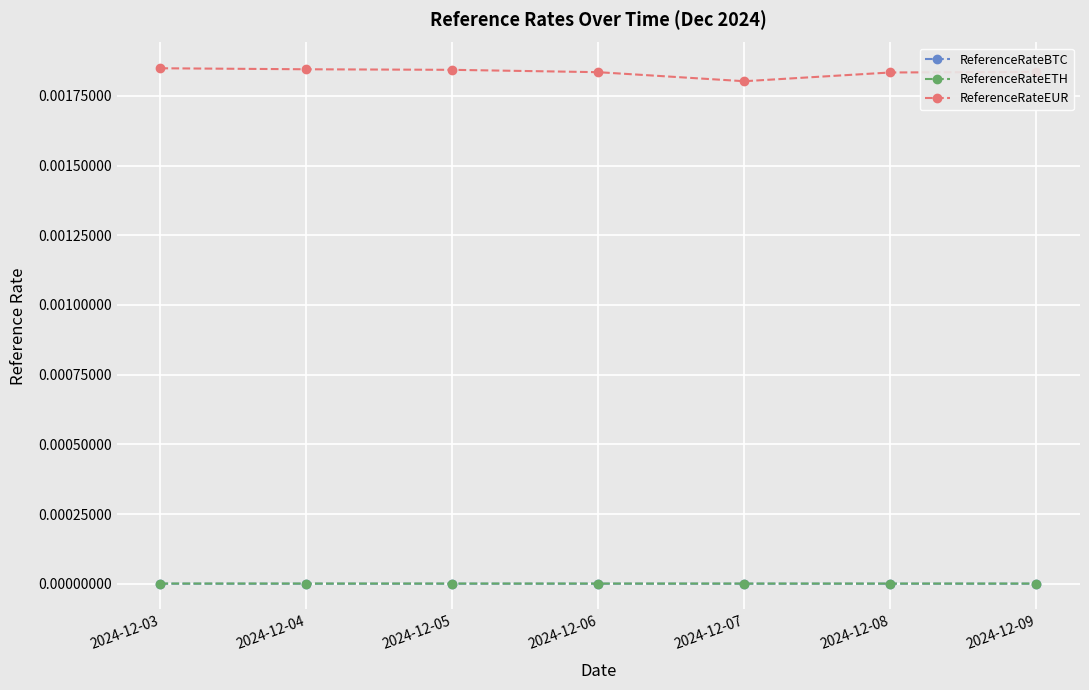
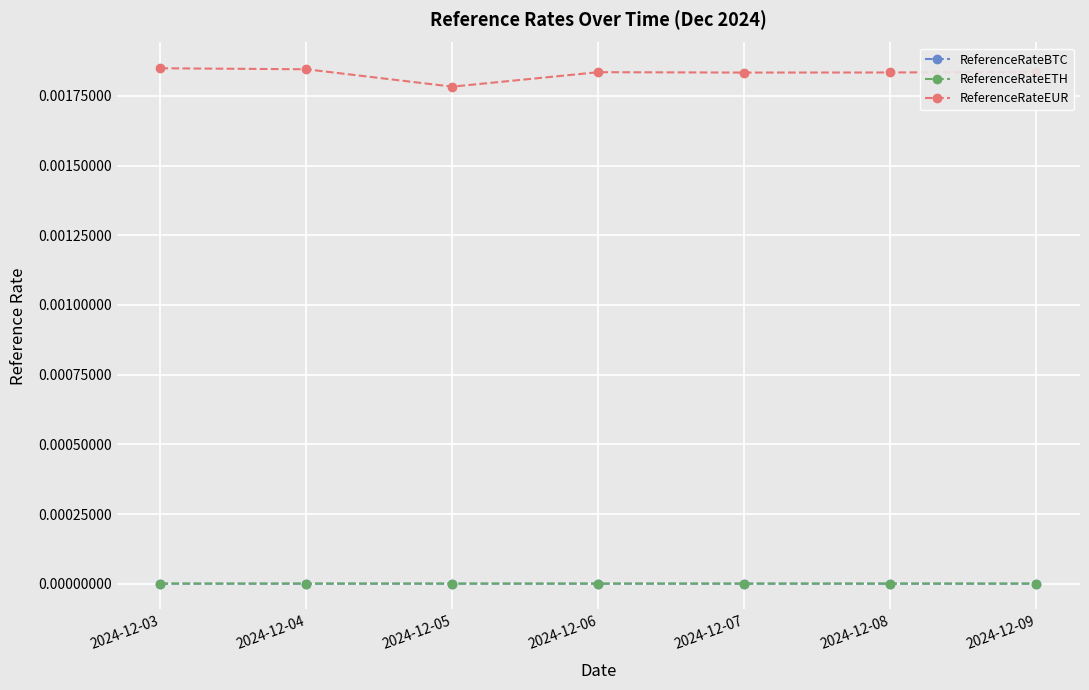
  {
    "ReferenceRateETH": {
      "2024-12-03": 0.00000,
      "2024-12-04": 0.00000,
      "2024-12-05": 0.00000,
      "2024-12-06": 0.00000,
      "2024-12-07": 0.00000,
      "2024-12-08": 0.00000,
      "2024-12-09": 0.00000
    },
    "ReferenceRateEUR": {
      "2024-12-03": 0.00185,
      "2024-12-04": 0.00185,
-     "2024-12-05": 0.00184,
+     "2024-12-05": 0.00178,
      "2024-12-06": 0.00183,
-     "2024-12-07": 0.00180,
+     "2024-12-07": 0.00183,
      "2024-12-08": 0.00183
    }
  }
